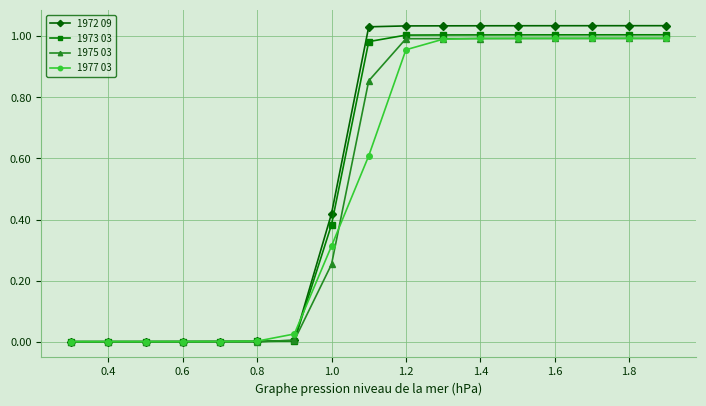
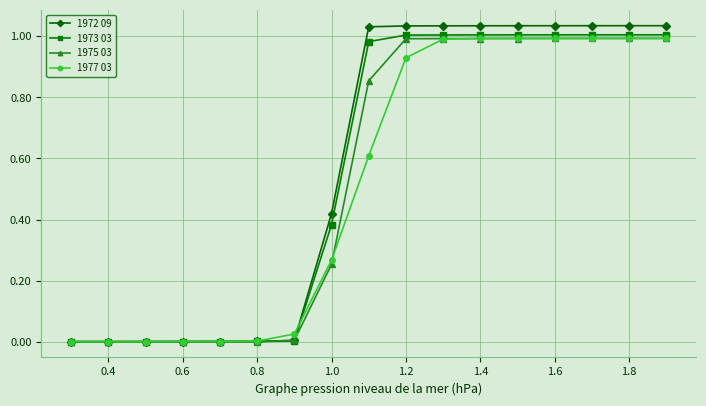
  {
    "1977 03": {
-     "1.0": 0.31,
-     "1.2": 0.96
+     "1.0": 0.27,
+     "1.2": 0.93
    }
  }
